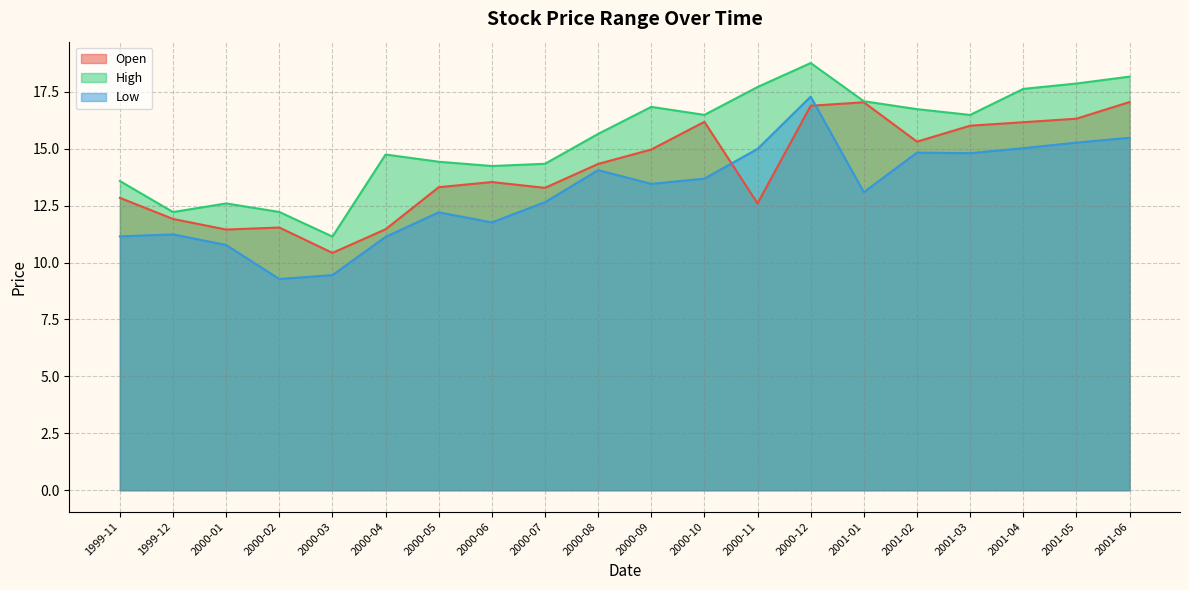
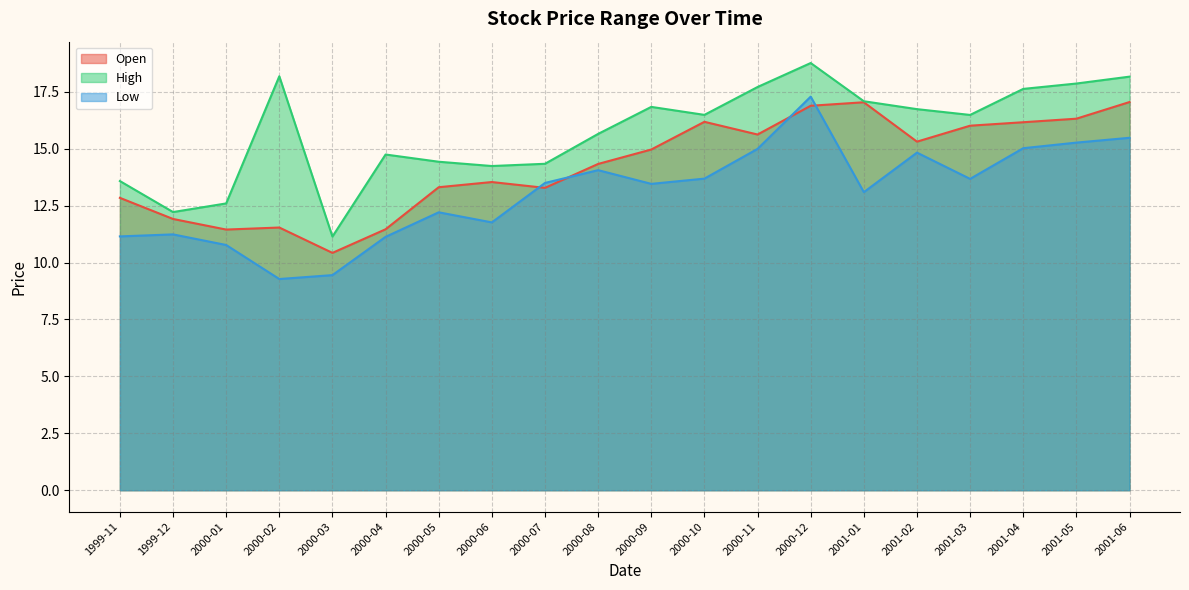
  {
    "Open": {
      "1999-11": 12.8,
      "1999-12": 11.9,
      "2000-01": 11.4,
      "2000-02": 11.5,
      "2000-03": 10.4,
      "2000-04": 11.5,
      "2000-05": 13.3,
      "2000-06": 13.5,
      "2000-07": 13.3,
      "2000-08": 14.3,
      "2000-09": 15.0,
      "2000-10": 16.2,
-     "2000-11": 12.6,
+     "2000-11": 15.6,
      "2000-12": 16.9,
      "2001-02": 15.3,
      "2001-03": 16.0,
      "2001-04": 16.2,
      "2001-05": 16.3,
      "2001-06": 17.0
    },
    "High": {
      "1999-11": 13.6,
      "1999-12": 12.2,
      "2000-01": 12.6,
-     "2000-02": 12.2,
+     "2000-02": 18.2,
      "2000-03": 11.1,
      "2000-04": 14.7,
      "2000-05": 14.4,
      "2000-06": 14.2,
      "2000-07": 14.3,
      "2000-08": 15.6,
      "2000-09": 16.8,
      "2000-10": 16.5,
      "2000-11": 17.7,
      "2000-12": 18.8,
      "2001-02": 16.7,
      "2001-03": 16.5,
      "2001-04": 17.6,
      "2001-05": 17.9,
      "2001-06": 18.2
    },
    "Low": {
      "1999-11": 11.1,
      "1999-12": 11.2,
      "2000-01": 10.8,
      "2000-02": 9.3,
      "2000-03": 9.4,
      "2000-04": 11.1,
      "2000-05": 12.2,
      "2000-06": 11.8,
-     "2000-07": 12.6,
+     "2000-07": 13.5,
      "2000-08": 14.1,
      "2000-09": 13.5,
      "2000-10": 13.7,
      "2000-11": 15.0,
      "2000-12": 17.3,
      "2001-01": 13.1,
      "2001-02": 14.8,
-     "2001-03": 14.8,
+     "2001-03": 13.7,
      "2001-04": 15.0,
      "2001-05": 15.3,
      "2001-06": 15.5
    }
  }
